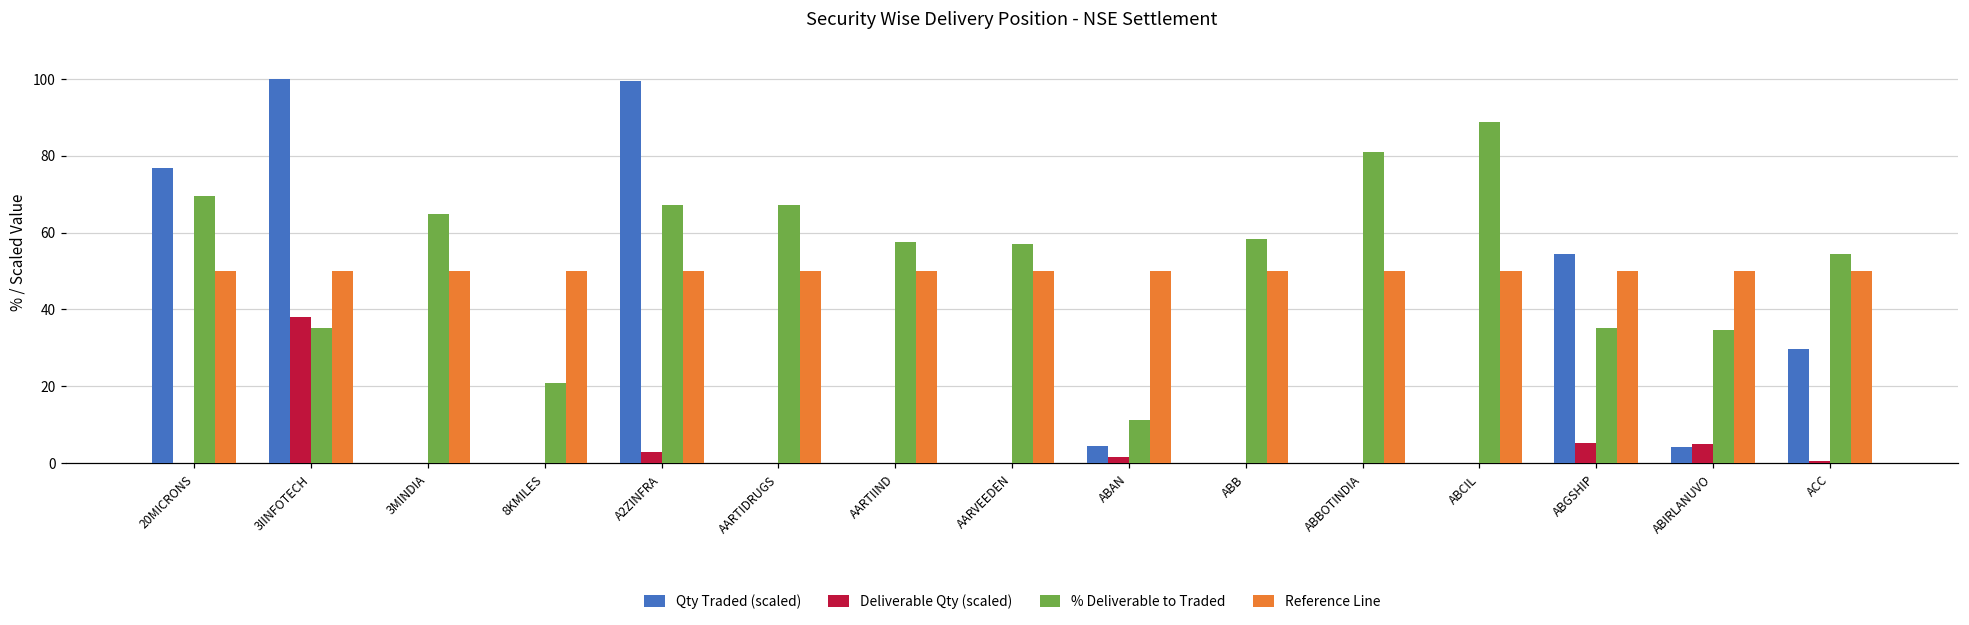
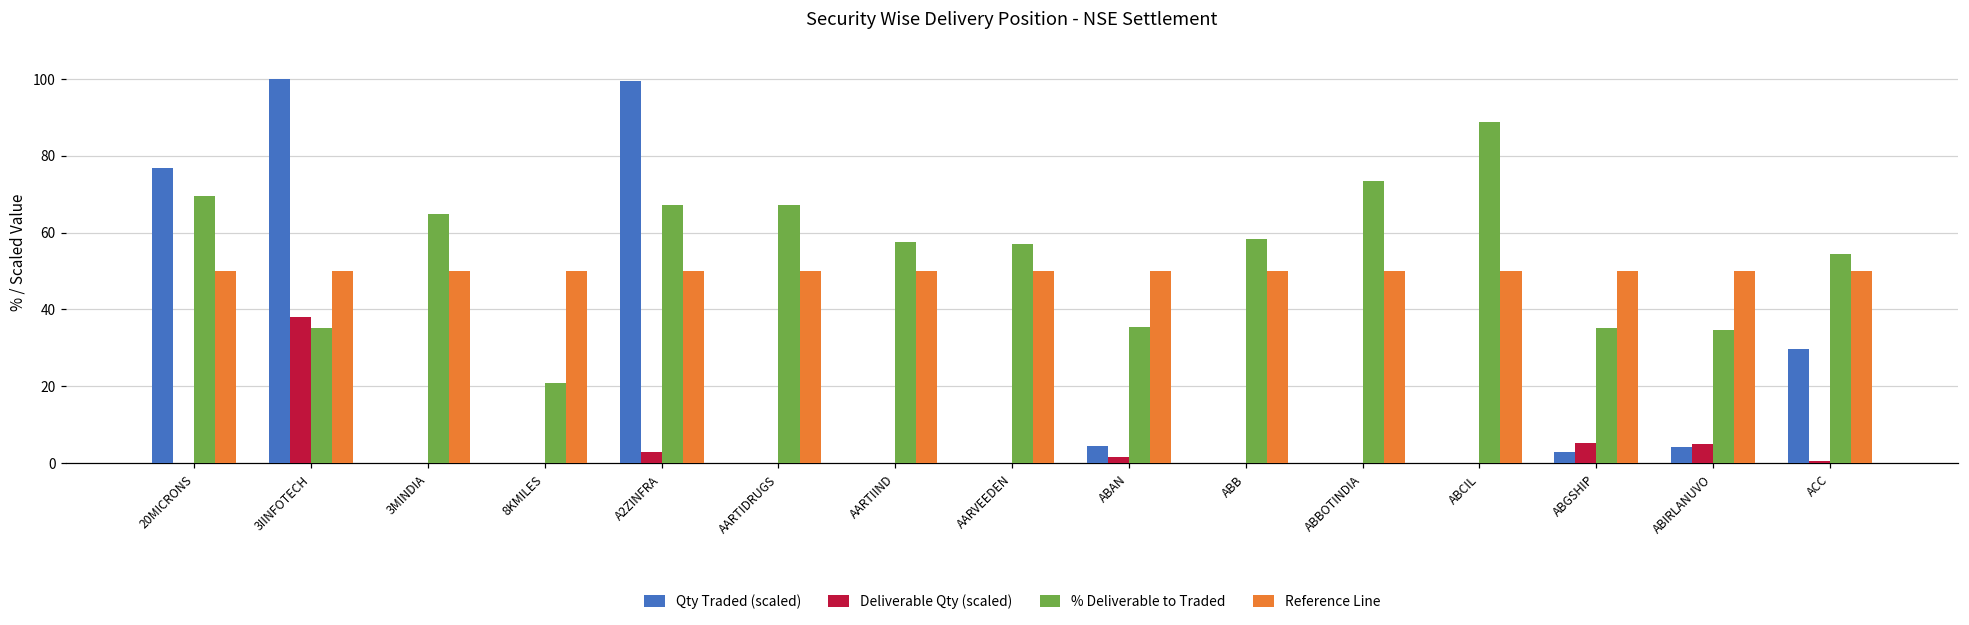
  {
    "Qty Traded (scaled)": {
      "20MICRONS": 77,
      "3IINFOTECH": 100,
      "A2ZINFRA": 99,
      "ABAN": 4,
-     "ABGSHIP": 55,
+     "ABGSHIP": 3,
      "ABIRLANUVO": 4,
      "ACC": 30
    },
    "Deliverable Qty (scaled)": {
      "3IINFOTECH": 38,
      "A2ZINFRA": 3,
      "ABAN": 2,
      "ABGSHIP": 5,
      "ABIRLANUVO": 5
    },
    "% Deliverable to Traded": {
      "20MICRONS": 70,
      "3IINFOTECH": 35,
      "3MINDIA": 65,
      "8KMILES": 21,
      "A2ZINFRA": 67,
      "AARTIDRUGS": 67,
      "AARTIIND": 57,
      "AARVEEDEN": 57,
-     "ABAN": 11,
+     "ABAN": 35,
      "ABB": 58,
-     "ABBOTINDIA": 81,
+     "ABBOTINDIA": 73,
      "ABCIL": 89,
      "ABGSHIP": 35,
      "ABIRLANUVO": 35,
      "ACC": 54
    },
    "Reference Line": {
      "20MICRONS": 50,
      "3IINFOTECH": 50,
      "3MINDIA": 50,
      "8KMILES": 50,
      "A2ZINFRA": 50,
      "AARTIDRUGS": 50,
      "AARTIIND": 50,
      "AARVEEDEN": 50,
      "ABAN": 50,
      "ABB": 50,
      "ABBOTINDIA": 50,
      "ABCIL": 50,
      "ABGSHIP": 50,
      "ABIRLANUVO": 50,
      "ACC": 50
    }
  }
